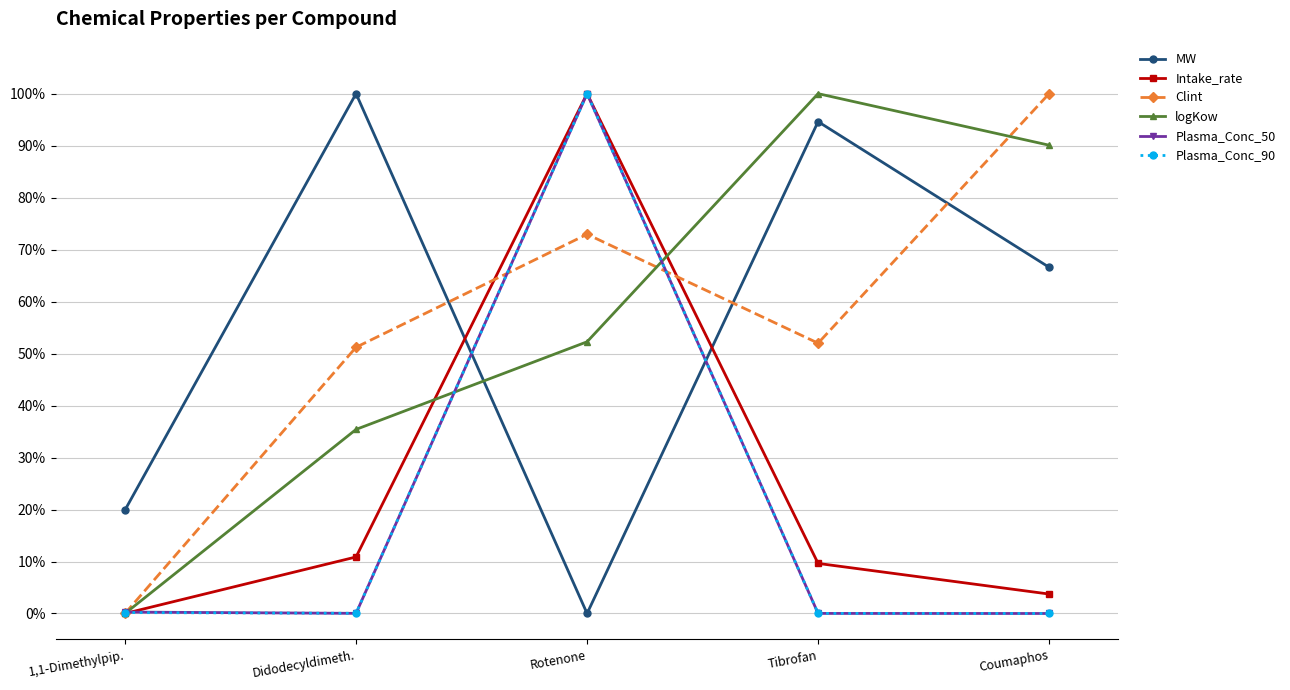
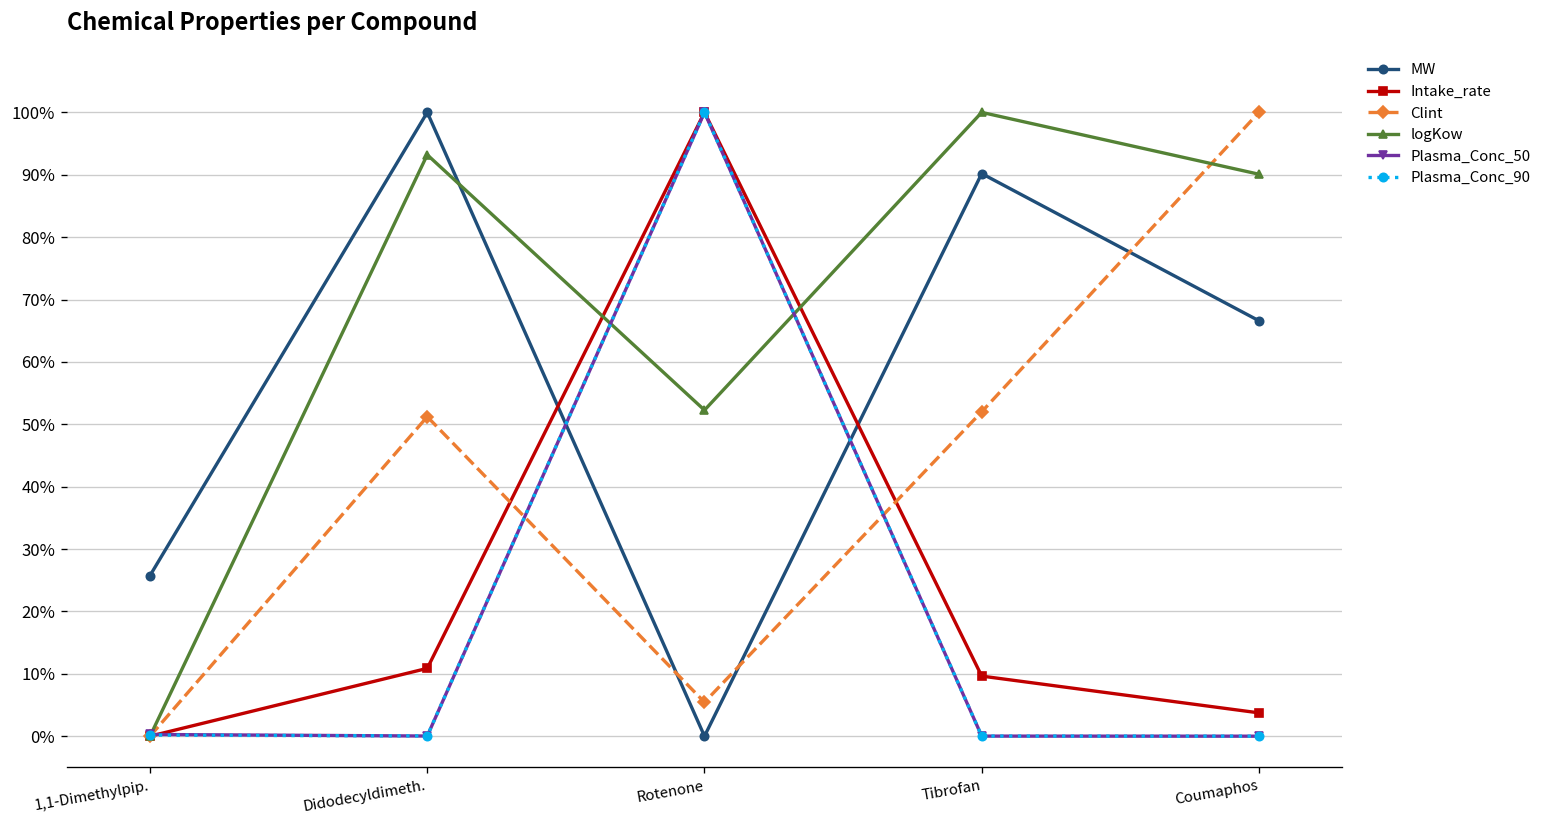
  {
    "MW": {
-     "1,1-Dimethylpip.": "20%",
+     "1,1-Dimethylpip.": "26%",
      "Didodecyldimeth.": "100%",
      "Rotenone": "0%",
-     "Tibrofan": "95%",
+     "Tibrofan": "90%",
      "Coumaphos": "67%"
    },
    "Intake_rate": {
      "Didodecyldimeth.": "11%",
      "Tibrofan": "10%",
      "Coumaphos": "4%"
    },
    "Clint": {
      "Didodecyldimeth.": "51%",
-     "Rotenone": "73%",
+     "Rotenone": "5%",
      "Tibrofan": "52%",
      "Coumaphos": "100%"
    },
    "logKow": {
-     "Didodecyldimeth.": "35%",
+     "Didodecyldimeth.": "93%",
      "Rotenone": "52%",
      "Tibrofan": "100%",
      "Coumaphos": "90%"
    }
  }
